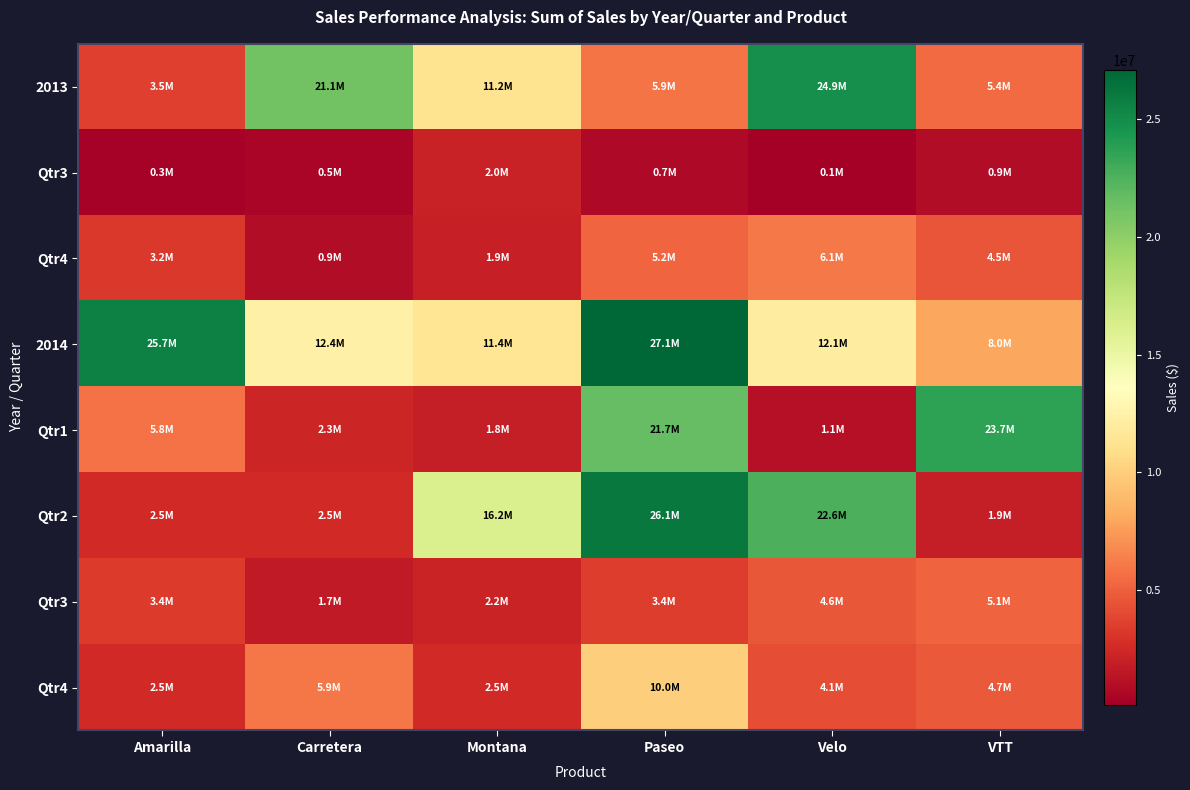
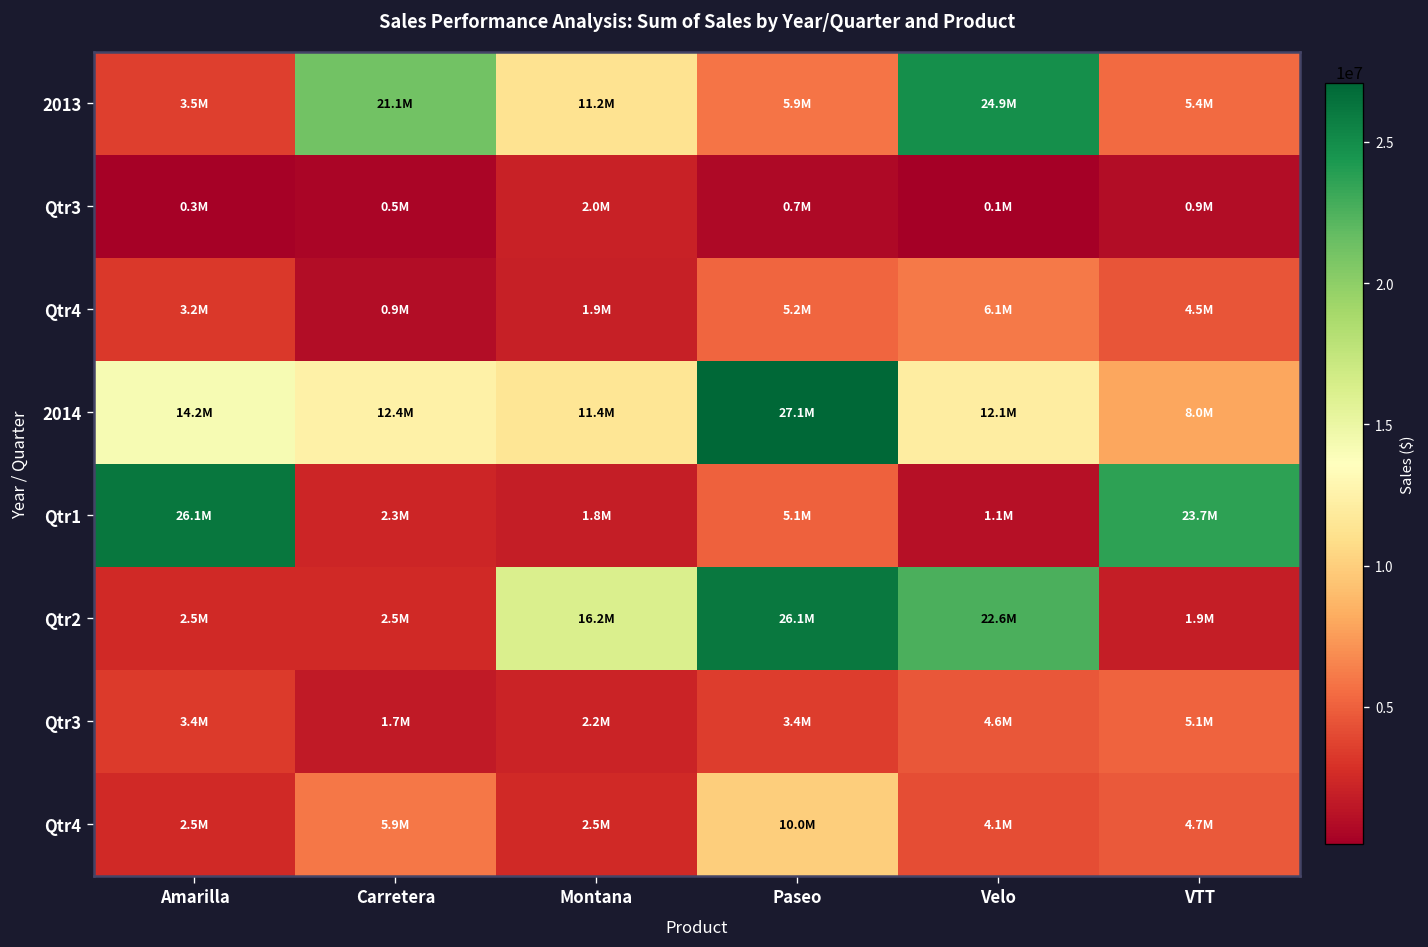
  {
    "2013": {
      "Amarilla": "3.5M",
      "Carretera": "21.1M",
      "Montana": "11.2M",
      "Paseo": "5.9M",
      "Velo": "24.9M",
      "VTT": "5.4M"
    },
    "2014": {
-     "Amarilla": "25.7M",
+     "Amarilla": "14.2M",
      "Carretera": "12.4M",
      "Montana": "11.4M",
      "Paseo": "27.1M",
      "Velo": "12.1M",
      "VTT": "8.0M"
    },
    "Qtr1": {
-     "Amarilla": "5.8M",
+     "Amarilla": "26.1M",
      "Carretera": "2.3M",
      "Montana": "1.8M",
-     "Paseo": "21.7M",
+     "Paseo": "5.1M",
      "Velo": "1.1M",
      "VTT": "23.7M"
    },
    "Qtr2": {
      "Amarilla": "2.5M",
      "Carretera": "2.5M",
      "Montana": "16.2M",
      "Paseo": "26.1M",
      "Velo": "22.6M",
      "VTT": "1.9M"
    }
  }
